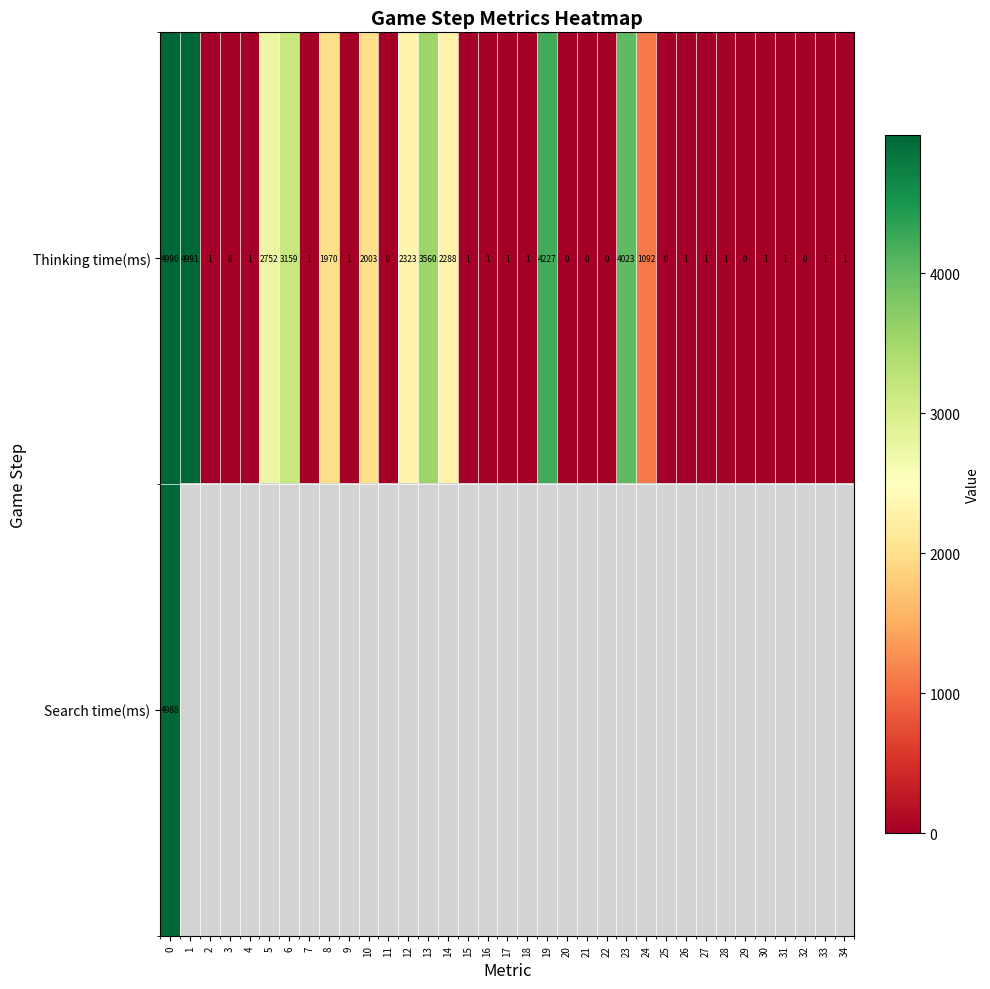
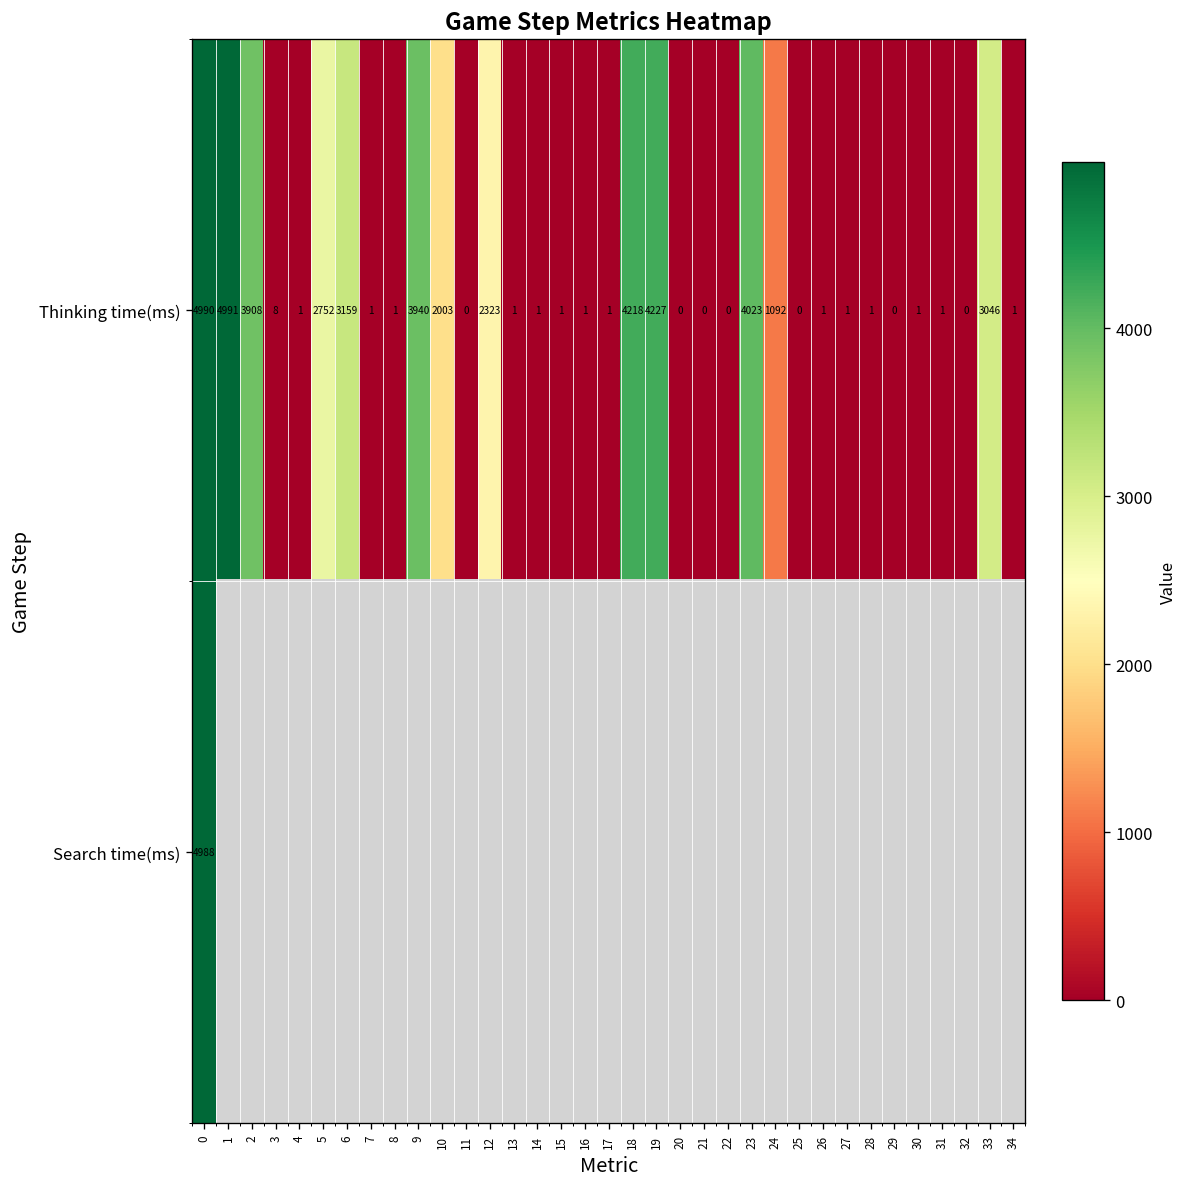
  {
    "Thinking time(ms)": {
      "0": 4990,
      "1": 4991,
-     "2": 1,
+     "2": 3908,
      "3": 8,
      "4": 1,
      "5": 2752,
      "6": 3159,
      "7": 1,
-     "8": 1970,
-     "9": 1,
+     "8": 1,
+     "9": 3940,
      "10": 2003,
      "11": 0,
      "12": 2323,
-     "13": 3560,
-     "14": 2288,
+     "13": 1,
+     "14": 1,
      "15": 1,
      "16": 1,
      "17": 1,
-     "18": 1,
+     "18": 4218,
      "19": 4227,
      "20": 0,
      "21": 0,
      "22": 0,
      "23": 4023,
      "24": 1092,
      "25": 0,
      "26": 1,
      "27": 1,
      "28": 1,
      "29": 0,
      "30": 1,
      "31": 1,
      "32": 0,
-     "33": 1,
+     "33": 3046,
      "34": 1
    },
    "Search time(ms)": {
      "0": 4988
    }
  }
